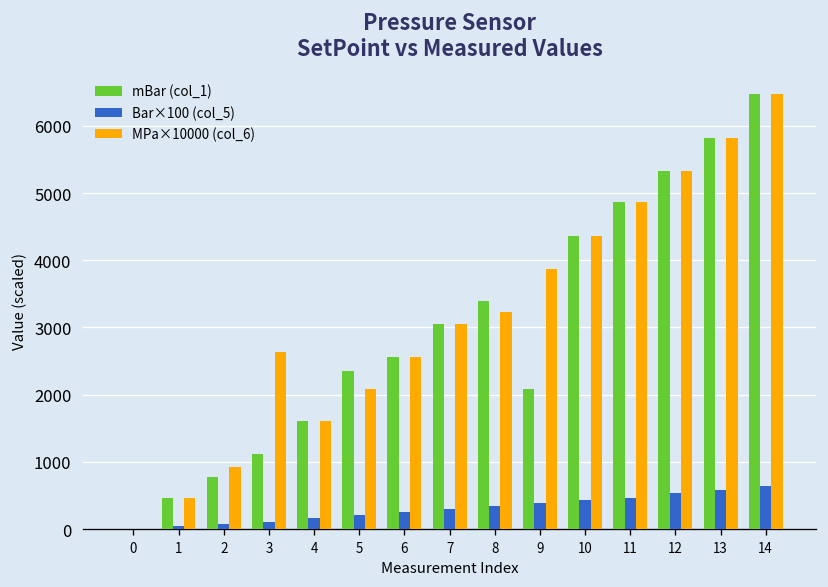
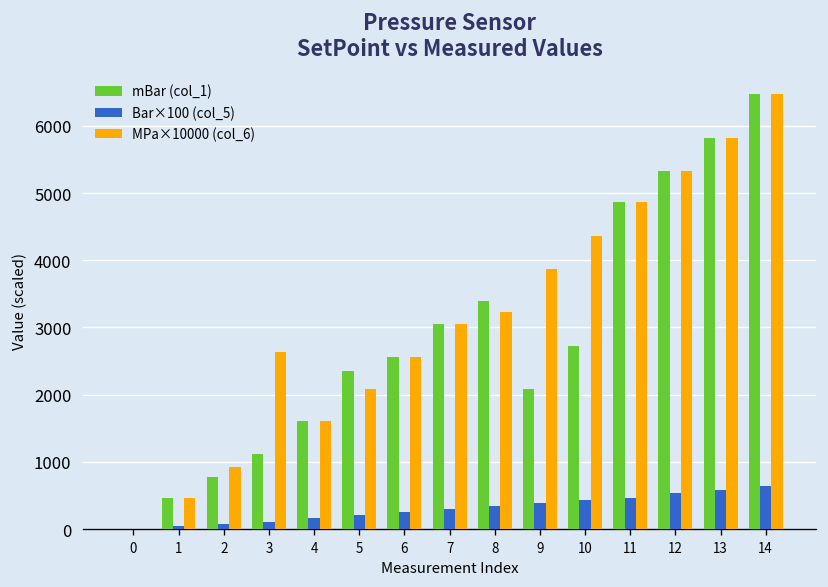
  {
    "mBar (col_1)": {
      "0": 0,
      "1": 500,
      "2": 800,
      "3": 1100,
      "4": 1600,
      "5": 2400,
      "6": 2600,
      "7": 3100,
      "8": 3400,
      "9": 2100,
-     "10": 4400,
+     "10": 2700,
      "11": 4900,
      "12": 5300,
      "13": 5800,
      "14": 6500
    },
    "Bar×100 (col_5)": {
      "0": 0,
      "1": 0,
      "2": 100,
      "3": 100,
      "4": 200,
      "5": 200,
      "6": 300,
      "7": 300,
      "8": 300,
      "9": 400,
      "10": 400,
      "11": 500,
      "12": 500,
      "13": 600,
      "14": 600
    },
    "MPa×10000 (col_6)": {
      "0": 0,
      "1": 500,
      "2": 900,
      "3": 2600,
      "4": 1600,
      "5": 2100,
      "6": 2600,
      "7": 3100,
      "8": 3200,
      "9": 3900,
      "10": 4400,
      "11": 4900,
      "12": 5300,
      "13": 5800,
      "14": 6500
    }
  }
